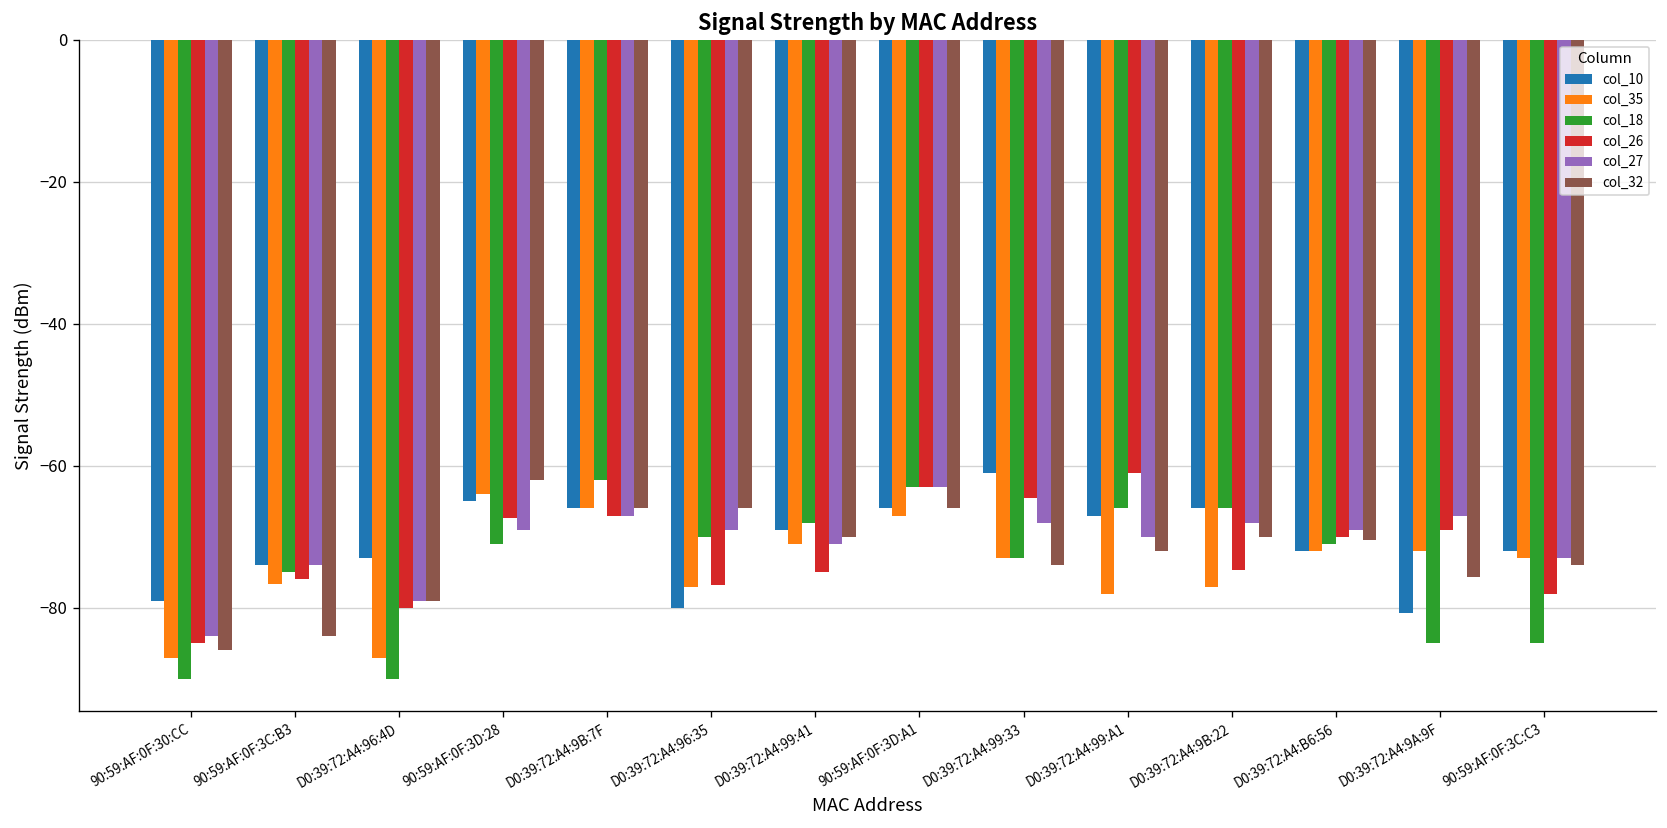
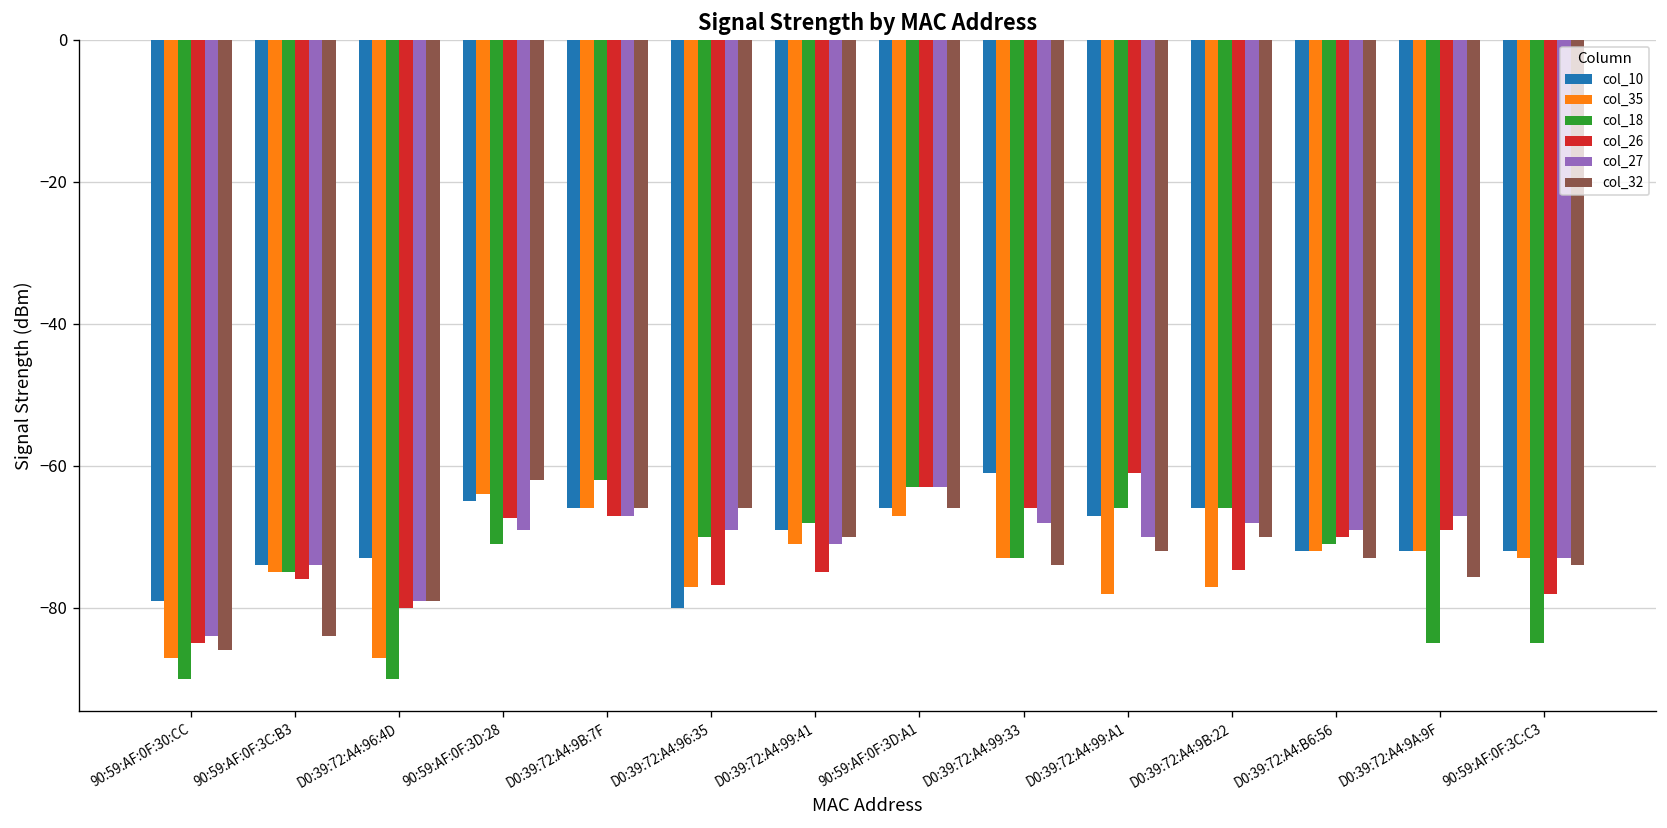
  {
    "col_10": {
      "90:59:AF:0F:30:CC": -79,
      "90:59:AF:0F:3C:B3": -74,
      "D0:39:72:A4:96:4D": -73,
      "90:59:AF:0F:3D:28": -65,
      "D0:39:72:A4:9B:7F": -66,
      "D0:39:72:A4:96:35": -80,
      "D0:39:72:A4:99:41": -69,
      "90:59:AF:0F:3D:A1": -66,
      "D0:39:72:A4:99:33": -61,
      "D0:39:72:A4:99:A1": -67,
      "D0:39:72:A4:9B:22": -66,
      "D0:39:72:A4:B6:56": -72,
-     "D0:39:72:A4:9A:9F": -81,
+     "D0:39:72:A4:9A:9F": -72,
      "90:59:AF:0F:3C:C3": -72
    },
    "col_35": {
      "90:59:AF:0F:30:CC": -87,
-     "90:59:AF:0F:3C:B3": -77,
+     "90:59:AF:0F:3C:B3": -75,
      "D0:39:72:A4:96:4D": -87,
      "90:59:AF:0F:3D:28": -64,
      "D0:39:72:A4:9B:7F": -66,
      "D0:39:72:A4:96:35": -77,
      "D0:39:72:A4:99:41": -71,
      "90:59:AF:0F:3D:A1": -67,
      "D0:39:72:A4:99:33": -73,
      "D0:39:72:A4:99:A1": -78,
      "D0:39:72:A4:9B:22": -77,
      "D0:39:72:A4:B6:56": -72,
      "D0:39:72:A4:9A:9F": -72,
      "90:59:AF:0F:3C:C3": -73
    },
    "col_18": {
      "90:59:AF:0F:30:CC": -90,
      "90:59:AF:0F:3C:B3": -75,
      "D0:39:72:A4:96:4D": -90,
      "90:59:AF:0F:3D:28": -71,
      "D0:39:72:A4:9B:7F": -62,
      "D0:39:72:A4:96:35": -70,
      "D0:39:72:A4:99:41": -68,
      "90:59:AF:0F:3D:A1": -63,
      "D0:39:72:A4:99:33": -73,
      "D0:39:72:A4:99:A1": -66,
      "D0:39:72:A4:9B:22": -66,
      "D0:39:72:A4:B6:56": -71,
      "D0:39:72:A4:9A:9F": -85,
      "90:59:AF:0F:3C:C3": -85
    },
    "col_26": {
      "90:59:AF:0F:30:CC": -85,
      "90:59:AF:0F:3C:B3": -76,
      "D0:39:72:A4:96:4D": -80,
      "90:59:AF:0F:3D:28": -67,
      "D0:39:72:A4:9B:7F": -67,
      "D0:39:72:A4:96:35": -77,
      "D0:39:72:A4:99:41": -75,
      "90:59:AF:0F:3D:A1": -63,
-     "D0:39:72:A4:99:33": -65,
+     "D0:39:72:A4:99:33": -66,
      "D0:39:72:A4:99:A1": -61,
      "D0:39:72:A4:9B:22": -75,
      "D0:39:72:A4:B6:56": -70,
      "D0:39:72:A4:9A:9F": -69,
      "90:59:AF:0F:3C:C3": -78
    },
    "col_27": {
      "90:59:AF:0F:30:CC": -84,
      "90:59:AF:0F:3C:B3": -74,
      "D0:39:72:A4:96:4D": -79,
      "90:59:AF:0F:3D:28": -69,
      "D0:39:72:A4:9B:7F": -67,
      "D0:39:72:A4:96:35": -69,
      "D0:39:72:A4:99:41": -71,
      "90:59:AF:0F:3D:A1": -63,
      "D0:39:72:A4:99:33": -68,
      "D0:39:72:A4:99:A1": -70,
      "D0:39:72:A4:9B:22": -68,
      "D0:39:72:A4:B6:56": -69,
      "D0:39:72:A4:9A:9F": -67,
      "90:59:AF:0F:3C:C3": -73
    },
    "col_32": {
      "90:59:AF:0F:30:CC": -86,
      "90:59:AF:0F:3C:B3": -84,
      "D0:39:72:A4:96:4D": -79,
      "90:59:AF:0F:3D:28": -62,
      "D0:39:72:A4:9B:7F": -66,
      "D0:39:72:A4:96:35": -66,
      "D0:39:72:A4:99:41": -70,
      "90:59:AF:0F:3D:A1": -66,
      "D0:39:72:A4:99:33": -74,
      "D0:39:72:A4:99:A1": -72,
      "D0:39:72:A4:9B:22": -70,
-     "D0:39:72:A4:B6:56": -71,
+     "D0:39:72:A4:B6:56": -73,
      "D0:39:72:A4:9A:9F": -76,
      "90:59:AF:0F:3C:C3": -74
    }
  }
